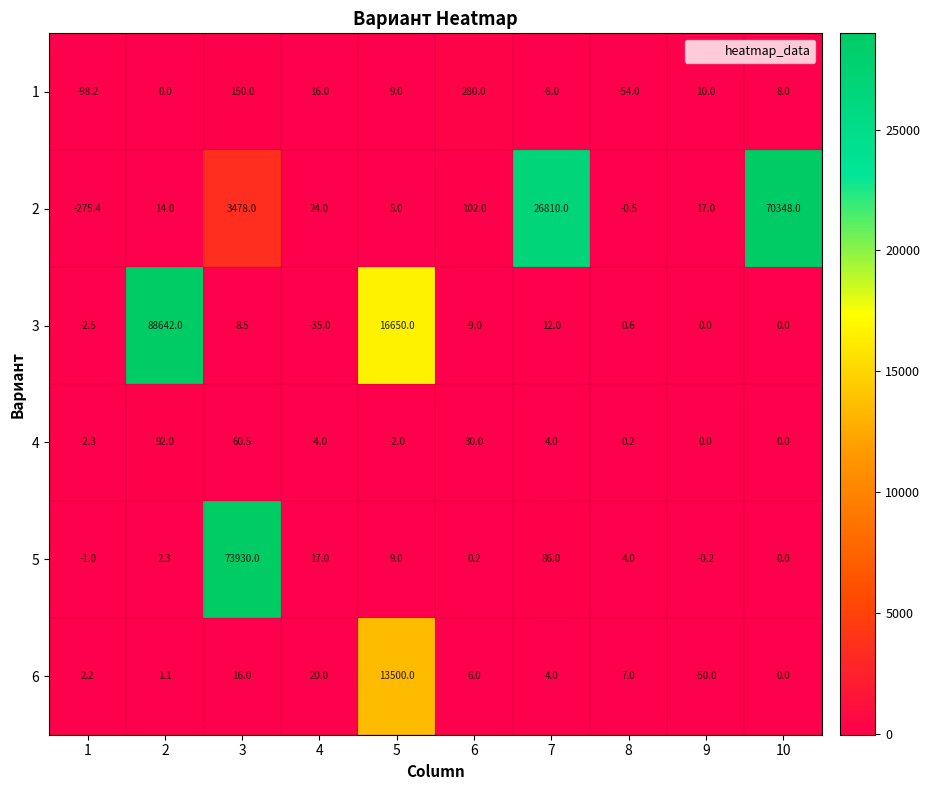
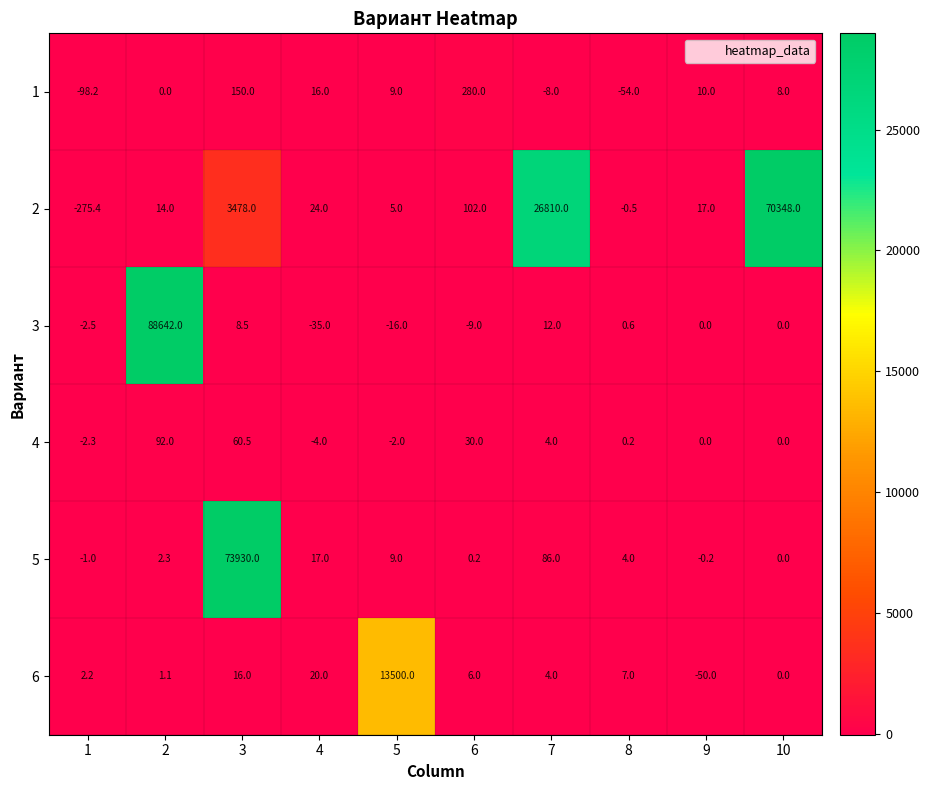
  {
    "1": {
      "1": -98.2,
      "2": 0.0,
      "3": 150.0,
      "4": 16.0,
      "5": 9.0,
      "6": 280.0,
      "7": -8.0,
      "8": -54.0,
      "9": 10.0,
      "10": 8.0
    },
    "2": {
      "1": -275.4,
      "2": 14.0,
      "3": 3478.0,
      "4": 24.0,
      "5": 5.0,
      "6": 102.0,
      "7": 26810.0,
      "8": -0.5,
      "9": 17.0,
      "10": 70348.0
    },
    "3": {
      "1": -2.5,
      "2": 88642.0,
      "3": 8.5,
      "4": -35.0,
-     "5": 16650.0,
+     "5": -16.0,
      "6": -9.0,
      "7": 12.0,
      "8": 0.6,
      "9": 0.0,
      "10": 0.0
    },
    "4": {
      "1": -2.3,
      "2": 92.0,
      "3": 60.5,
      "4": -4.0,
      "5": -2.0,
      "6": 30.0,
      "7": 4.0,
      "8": 0.2,
      "9": 0.0,
      "10": 0.0
    },
    "5": {
      "1": -1.0,
      "2": 2.3,
      "3": 73930.0,
      "4": 17.0,
      "5": 9.0,
      "6": 0.2,
      "7": 86.0,
      "8": 4.0,
      "9": -0.2,
      "10": 0.0
    },
    "6": {
      "1": 2.2,
      "2": 1.1,
      "3": 16.0,
      "4": 20.0,
      "5": 13500.0,
      "6": 6.0,
      "7": 4.0,
      "8": 7.0,
      "9": -50.0,
      "10": 0.0
    }
  }
